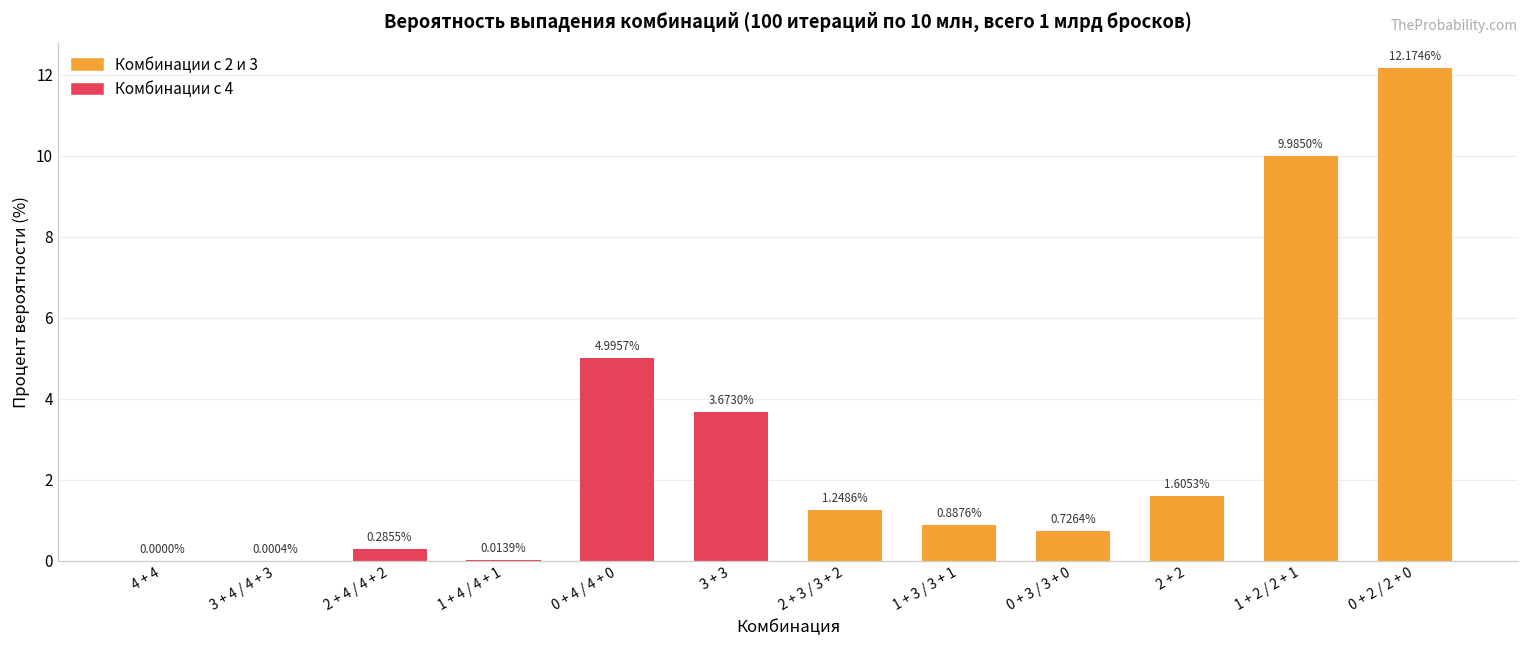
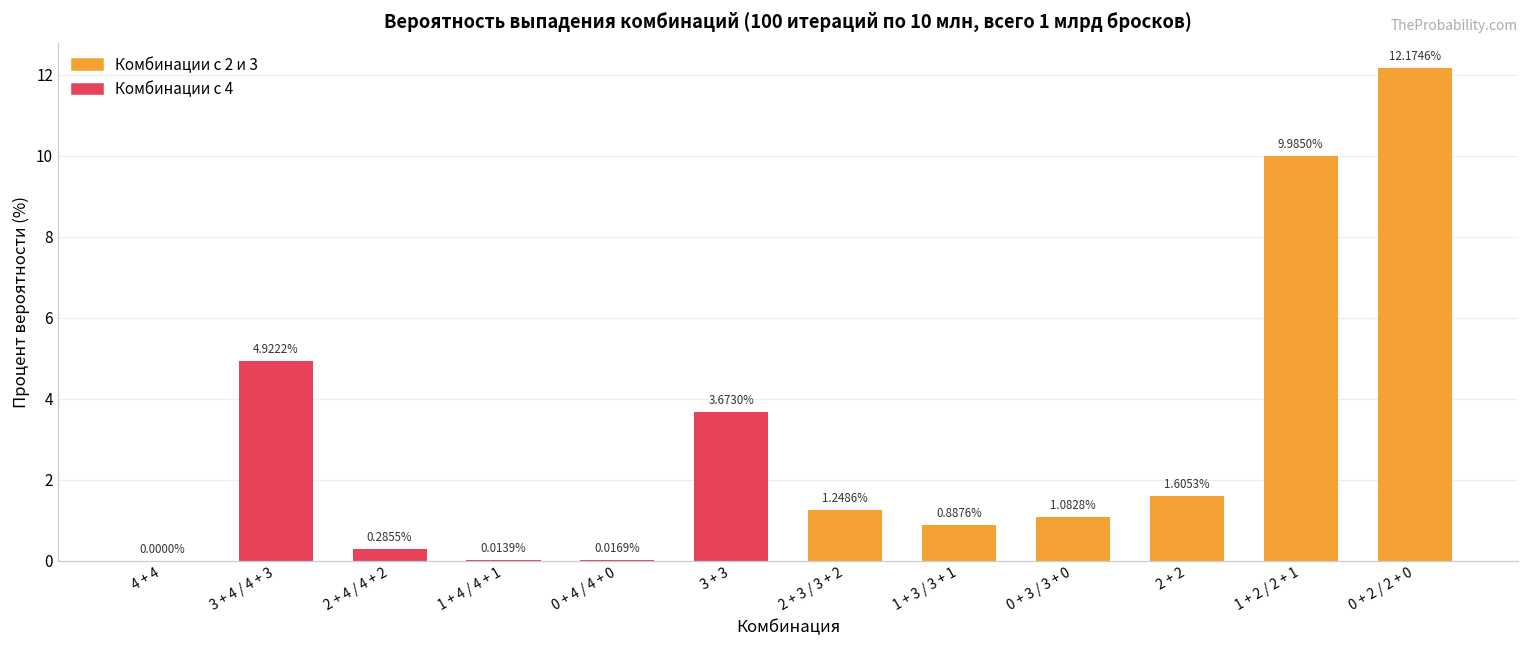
  {
    "4 + 4": "0.0000%",
-   "3 + 4 / 4 + 3": "0.0004%",
+   "3 + 4 / 4 + 3": "4.9222%",
    "2 + 4 / 4 + 2": "0.2855%",
    "1 + 4 / 4 + 1": "0.0139%",
-   "0 + 4 / 4 + 0": "4.9957%",
+   "0 + 4 / 4 + 0": "0.0169%",
    "3 + 3": "3.6730%",
    "2 + 3 / 3 + 2": "1.2486%",
    "1 + 3 / 3 + 1": "0.8876%",
-   "0 + 3 / 3 + 0": "0.7264%",
+   "0 + 3 / 3 + 0": "1.0828%",
    "2 + 2": "1.6053%",
    "1 + 2 / 2 + 1": "9.9850%",
    "0 + 2 / 2 + 0": "12.1746%"
  }
